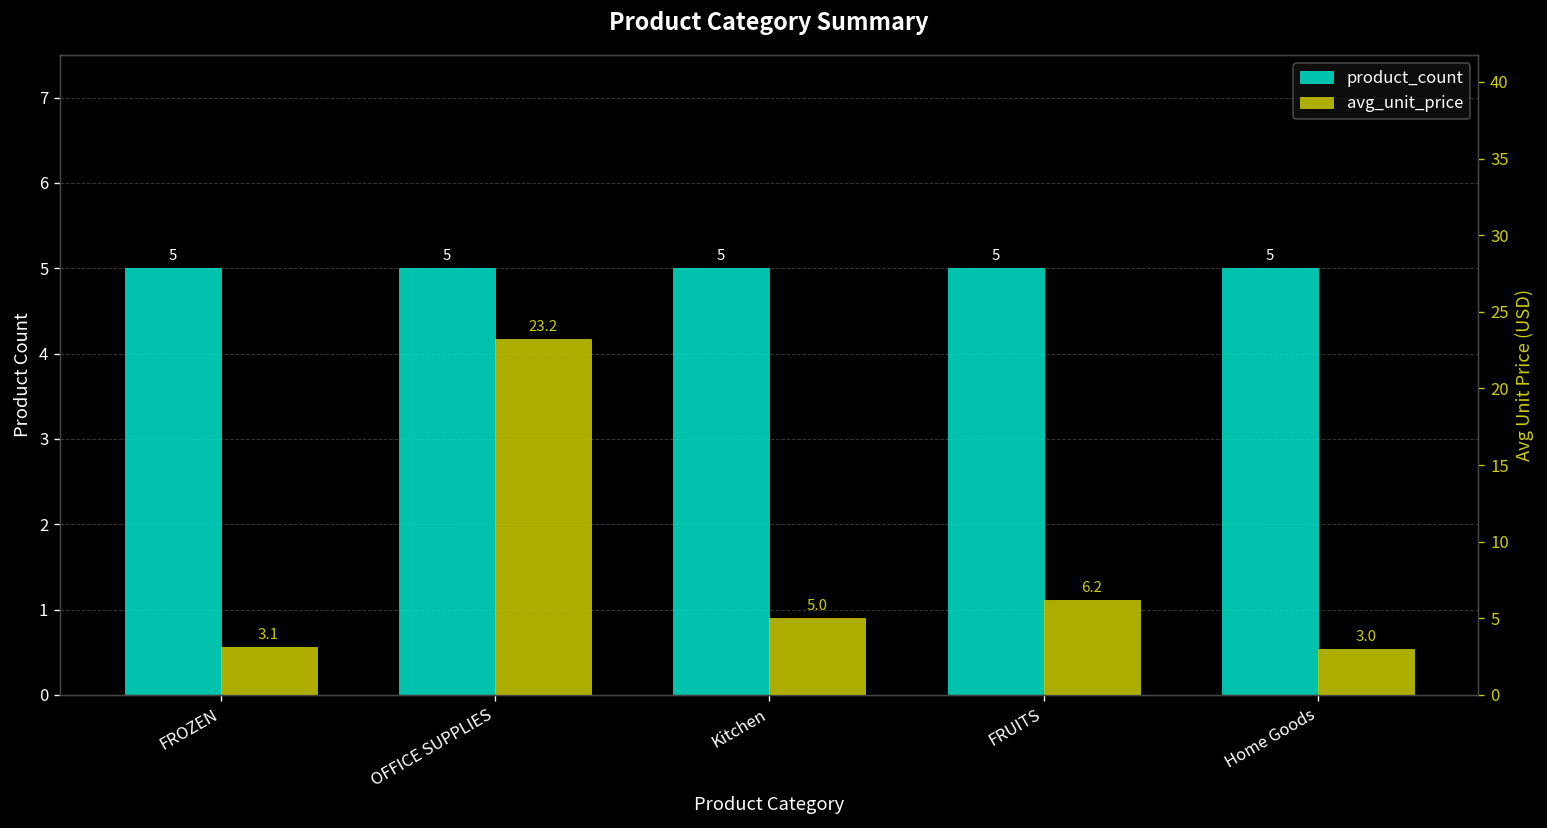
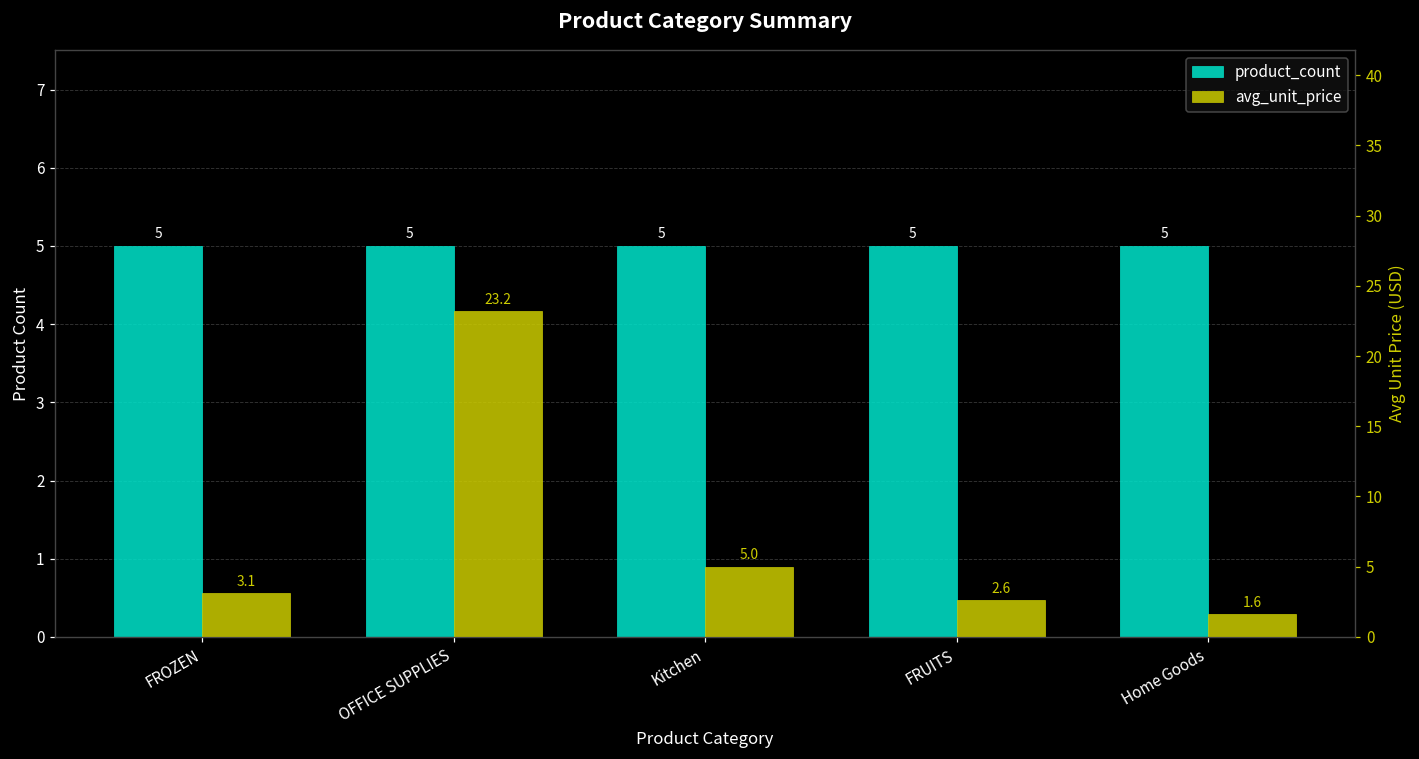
  {
    "product_count": {
      "FROZEN": 5,
      "OFFICE SUPPLIES": 5,
      "Kitchen": 5,
      "FRUITS": 5,
      "Home Goods": 5
    },
    "avg_unit_price": {
      "FROZEN": 3.1,
      "OFFICE SUPPLIES": 23.2,
      "Kitchen": 5.0,
-     "FRUITS": 6.2,
-     "Home Goods": 3.0
+     "FRUITS": 2.6,
+     "Home Goods": 1.6
    }
  }
